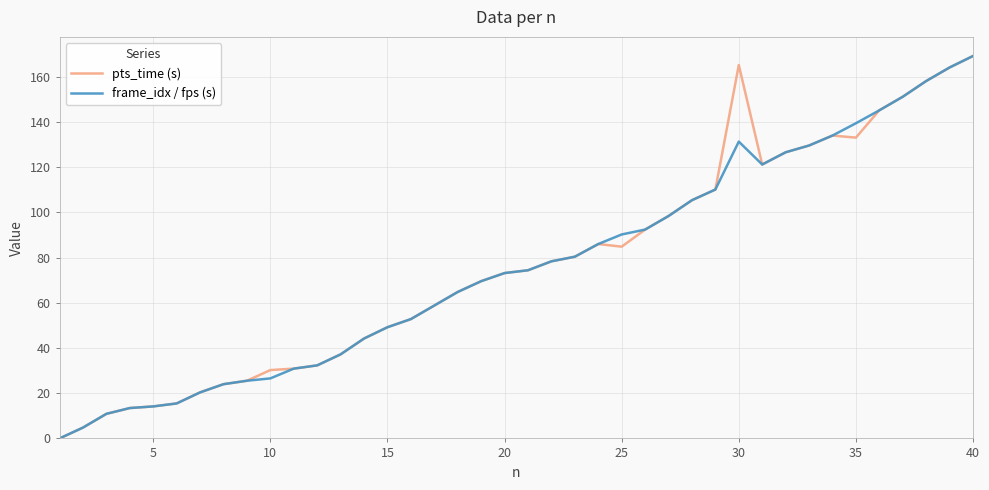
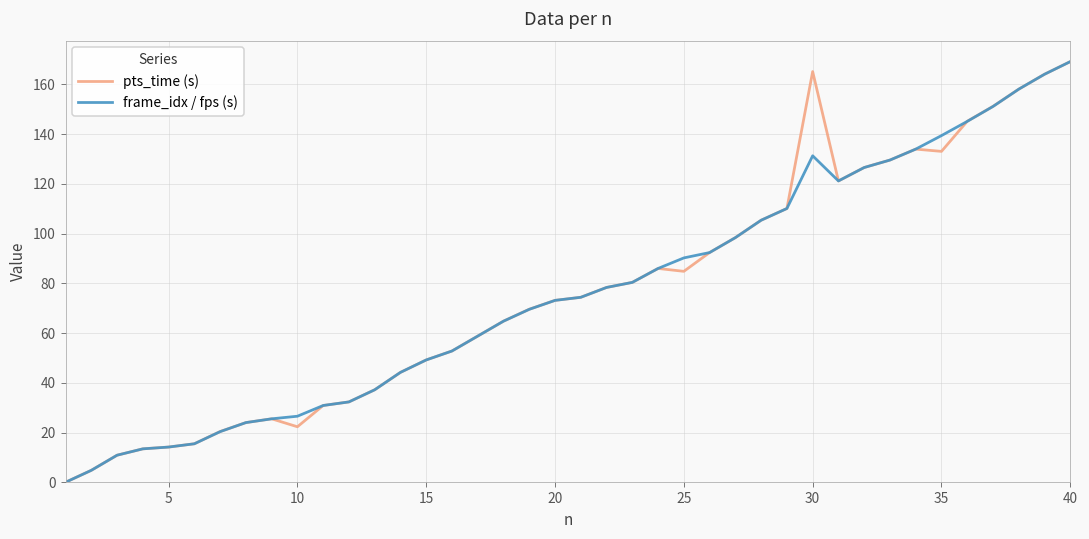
  {
    "pts_time (s)": {
-     "10": 30,
+     "10": 22,
      "25": 85,
      "30": 165,
      "35": 133
    },
    "frame_idx / fps (s)": {
      "10": 27,
      "25": 90,
      "30": 131,
      "35": 139
    }
  }
